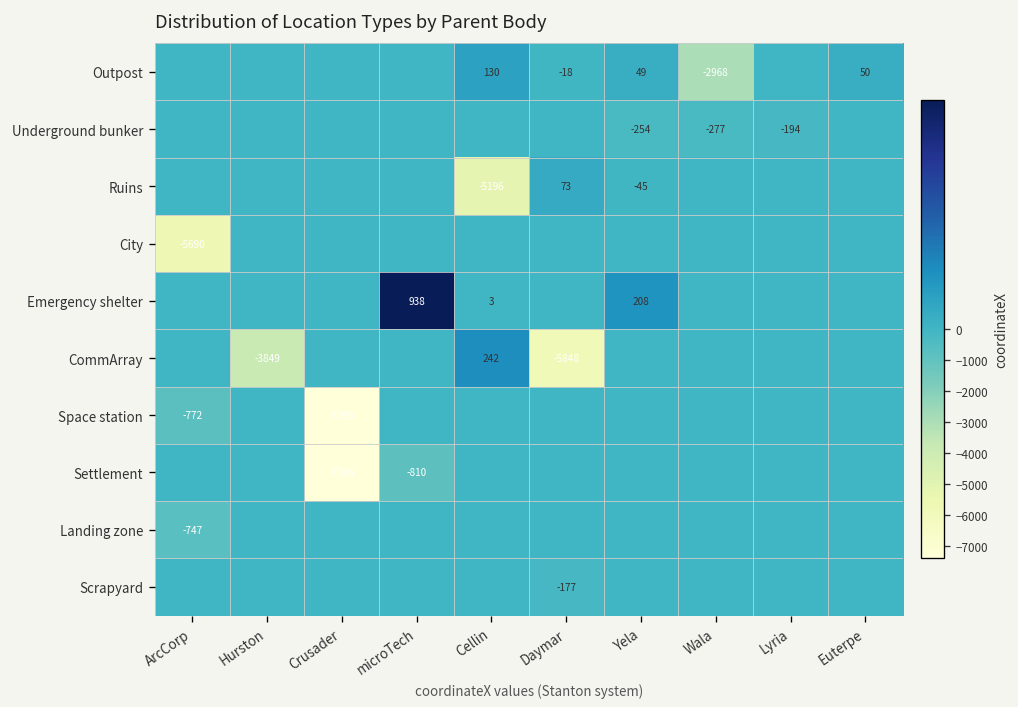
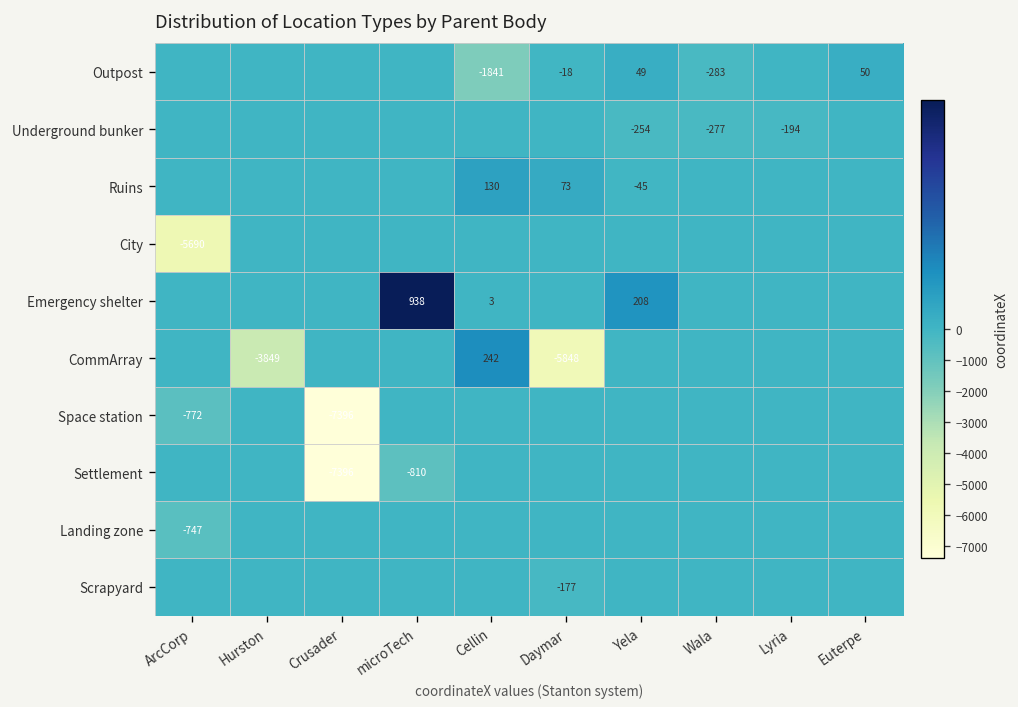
  {
    "Outpost": {
-     "Cellin": 130,
+     "Cellin": -1841,
      "Daymar": -18,
      "Yela": 49,
-     "Wala": -2968,
+     "Wala": -283,
      "Euterpe": 50
    },
    "Underground bunker": {
      "Yela": -254,
      "Wala": -277,
      "Lyria": -194
    },
    "Ruins": {
-     "Cellin": -5196,
+     "Cellin": 130,
      "Daymar": 73,
      "Yela": -45
    },
    "City": {
      "ArcCorp": -5690
    },
    "Emergency shelter": {
      "microTech": 938,
      "Cellin": 3,
      "Yela": 208
    },
    "CommArray": {
      "Hurston": -3849,
      "Cellin": 242,
      "Daymar": -5848
    },
    "Space station": {
      "ArcCorp": -772
    },
    "Settlement": {
      "microTech": -810
    },
    "Landing zone": {
      "ArcCorp": -747
    },
    "Scrapyard": {
      "Daymar": -177
    }
  }
